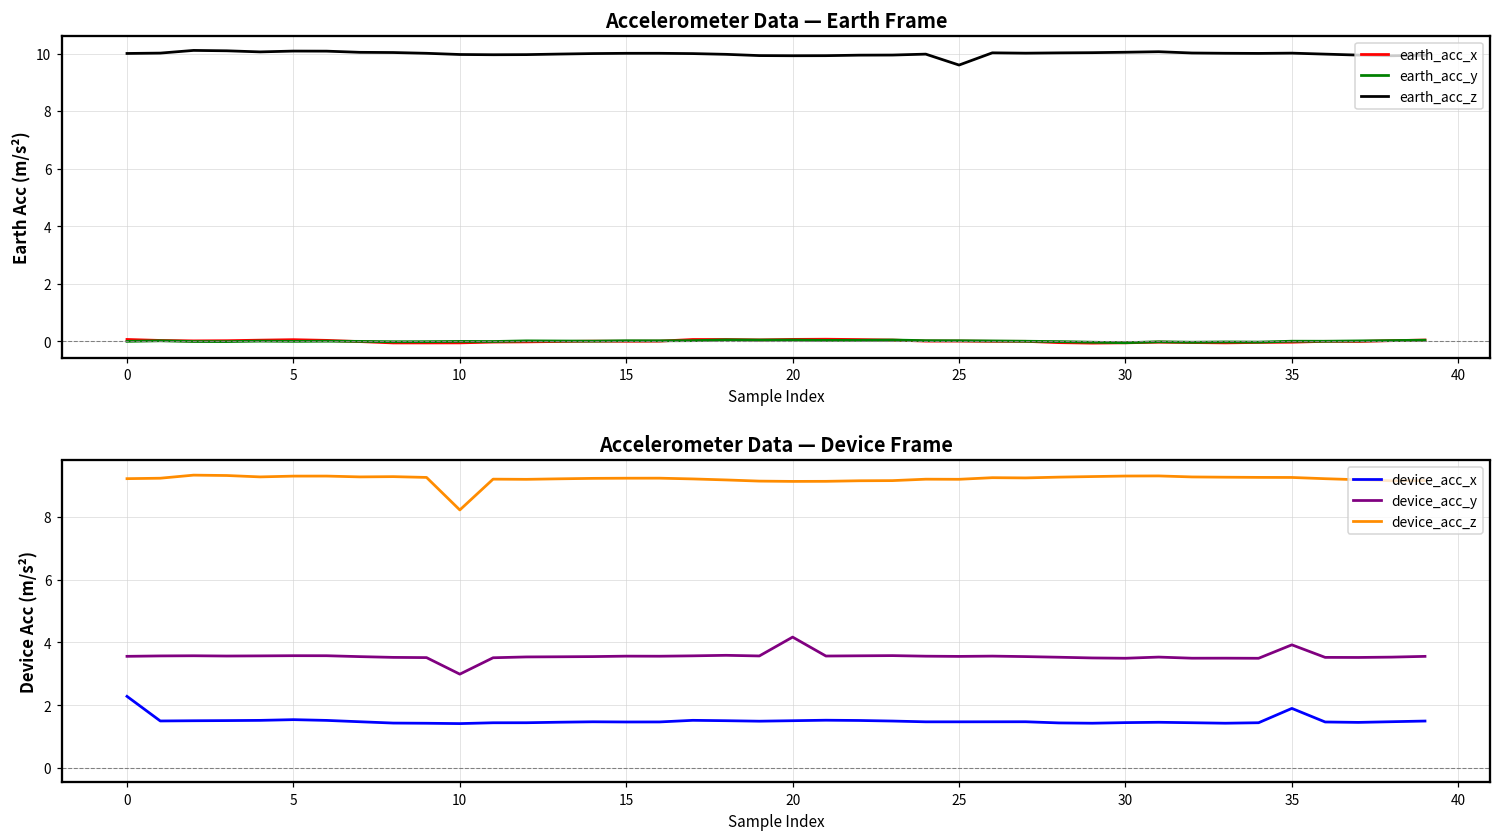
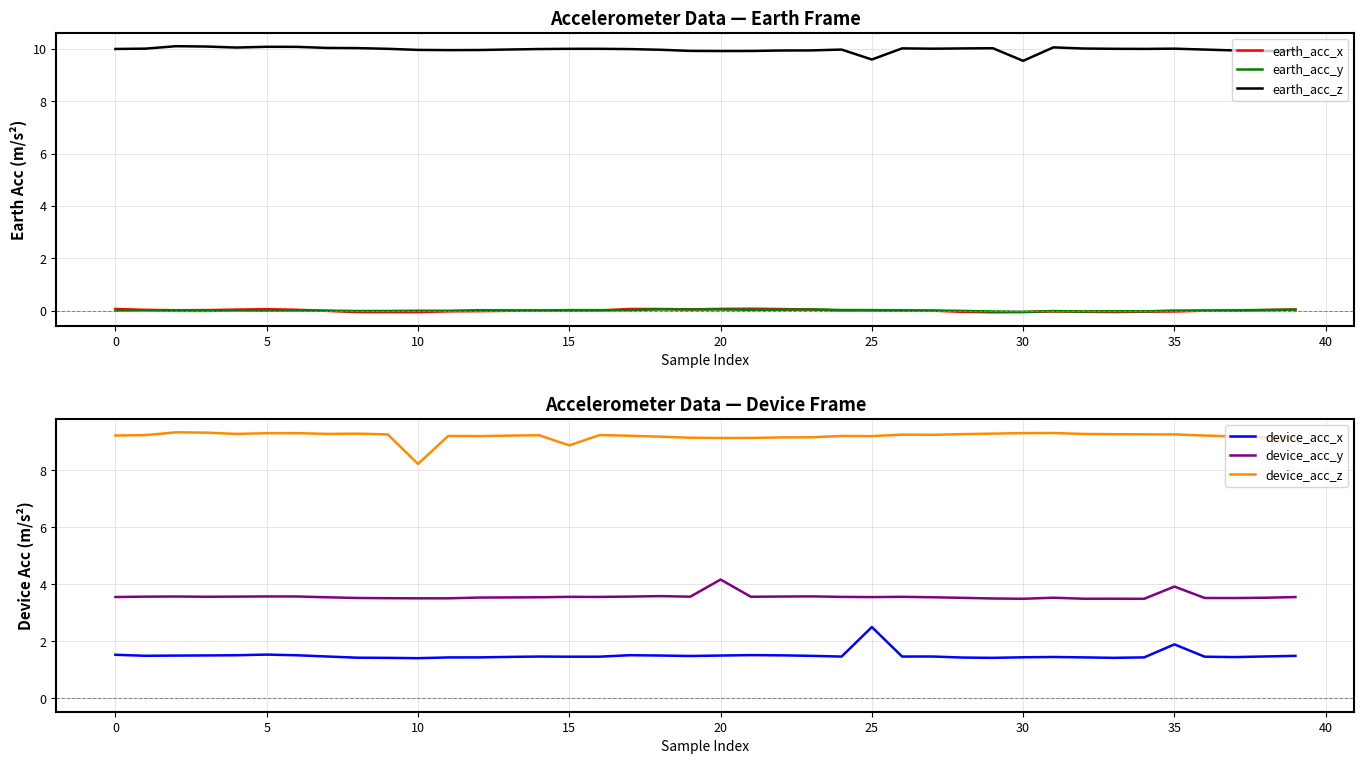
  {
    "Accelerometer Data — Earth Frame": {
      "earth_acc_z": {
        "0": 10.0,
        "5": 10.1,
        "10": 10.0,
        "15": 10.0,
        "20": 9.9,
        "25": 9.6,
-       "30": 10.0,
+       "30": 9.5,
        "35": 10.0
      }
    },
    "Accelerometer Data — Device Frame": {
      "device_acc_x": {
-       "0": 2.3,
+       "0": 1.5,
        "5": 1.5,
        "10": 1.4,
        "15": 1.5,
        "20": 1.5,
-       "25": 1.5,
+       "25": 2.5,
        "30": 1.4,
        "35": 1.9
      },
      "device_acc_y": {
        "0": 3.6,
        "5": 3.6,
-       "10": 3.0,
+       "10": 3.5,
        "15": 3.6,
        "20": 4.2,
        "25": 3.6,
        "30": 3.5,
        "35": 3.9
      },
      "device_acc_z": {
        "0": 9.2,
        "5": 9.3,
        "10": 8.2,
-       "15": 9.2,
+       "15": 8.9,
        "20": 9.1,
        "25": 9.2,
        "30": 9.3,
        "35": 9.3
      }
    }
  }
